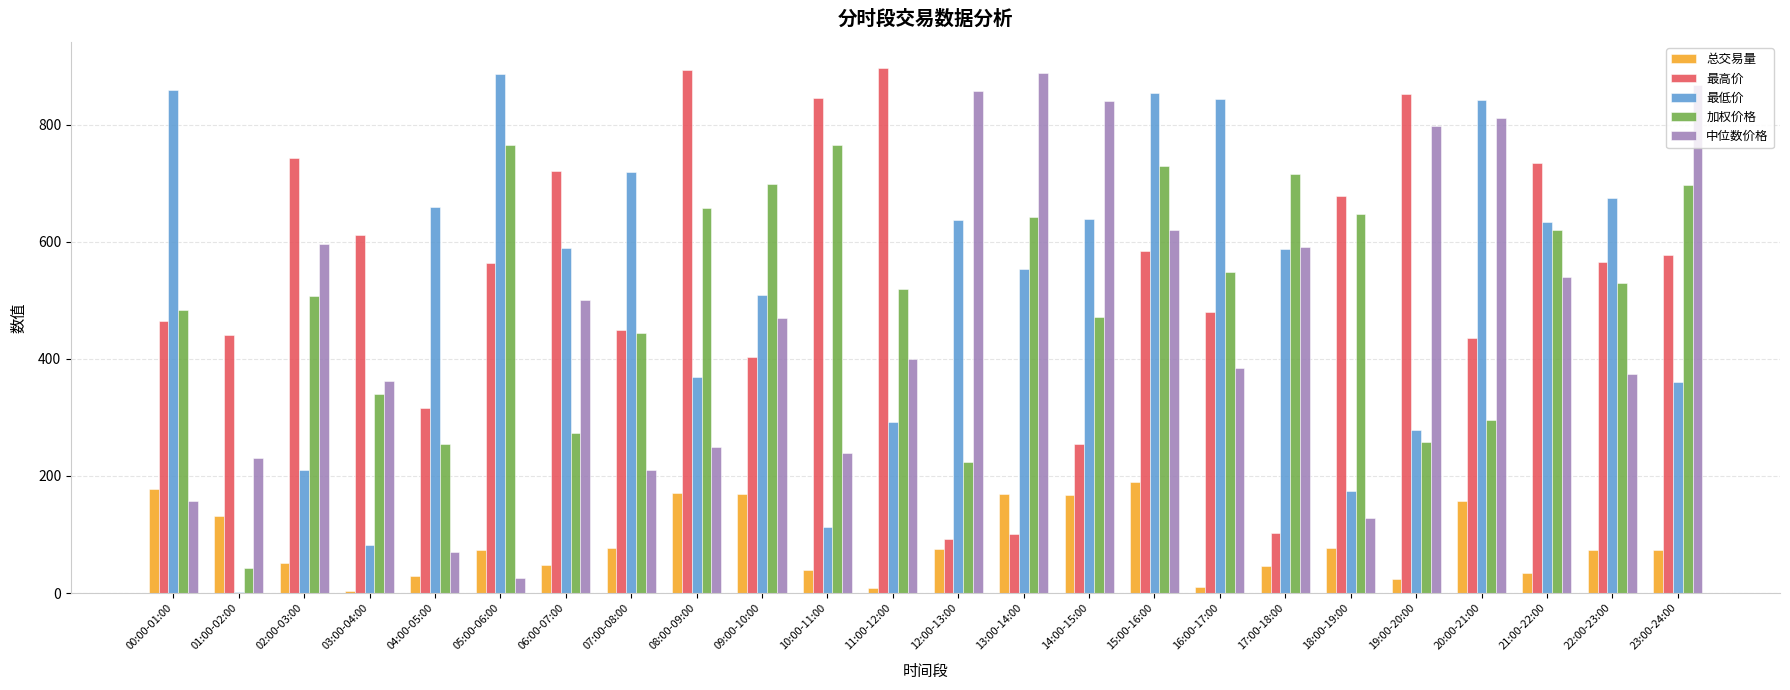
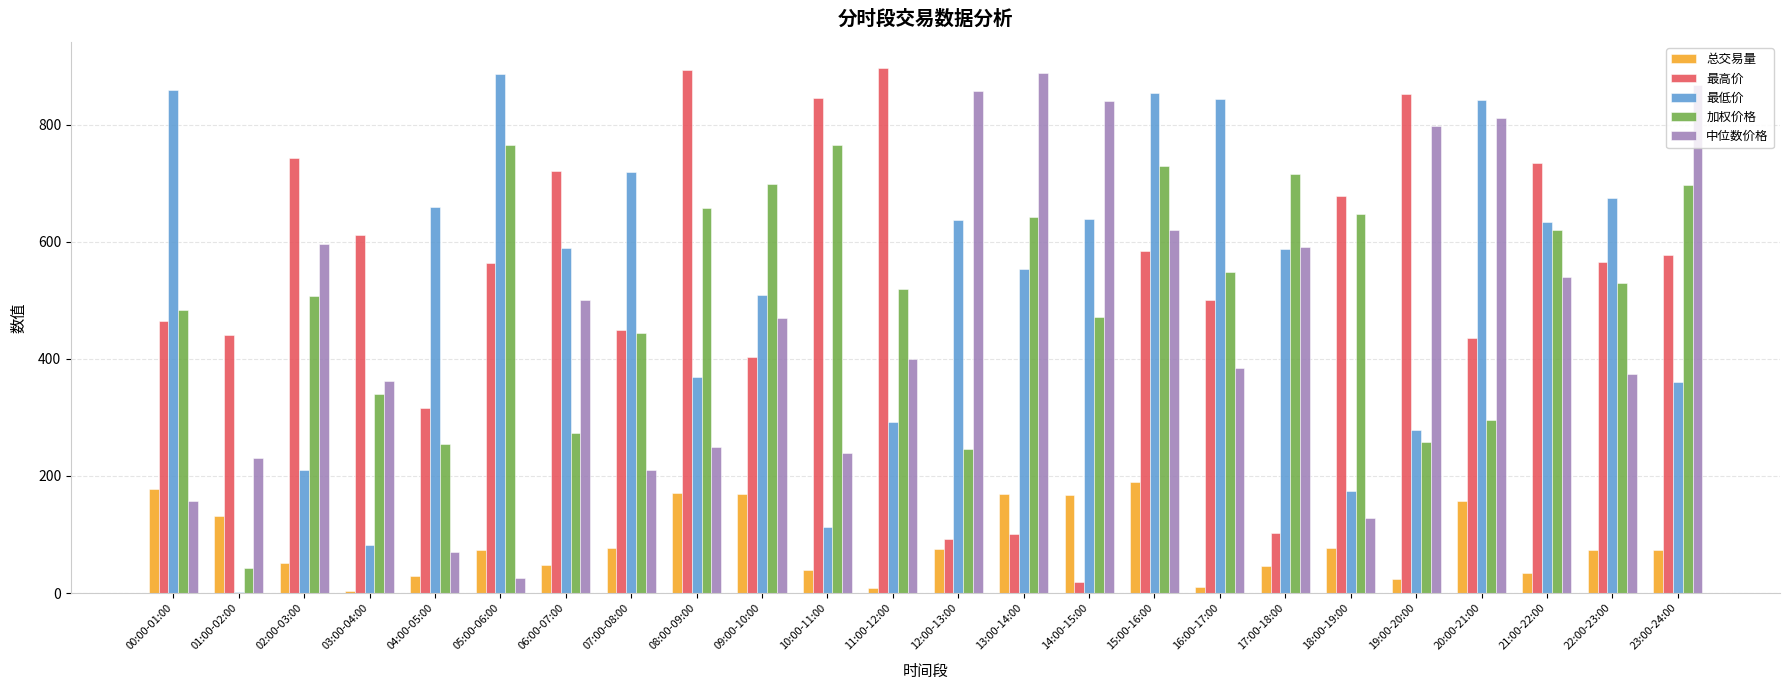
  {
    "总交易量": {
      "00:00-01:00": 180,
      "01:00-02:00": 130,
      "02:00-03:00": 50,
      "04:00-05:00": 30,
      "05:00-06:00": 70,
      "06:00-07:00": 50,
      "07:00-08:00": 80,
      "08:00-09:00": 170,
      "09:00-10:00": 170,
      "10:00-11:00": 40,
      "11:00-12:00": 10,
      "12:00-13:00": 80,
      "13:00-14:00": 170,
      "14:00-15:00": 170,
      "15:00-16:00": 190,
      "16:00-17:00": 10,
      "17:00-18:00": 50,
      "18:00-19:00": 80,
      "19:00-20:00": 20,
      "20:00-21:00": 160,
      "21:00-22:00": 30,
      "22:00-23:00": 70,
      "23:00-24:00": 70
    },
    "最高价": {
      "00:00-01:00": 460,
      "01:00-02:00": 440,
      "02:00-03:00": 740,
      "03:00-04:00": 610,
      "04:00-05:00": 320,
      "05:00-06:00": 560,
      "06:00-07:00": 720,
      "07:00-08:00": 450,
      "08:00-09:00": 890,
      "09:00-10:00": 400,
      "10:00-11:00": 850,
      "11:00-12:00": 900,
      "12:00-13:00": 90,
      "13:00-14:00": 100,
-     "14:00-15:00": 250,
+     "14:00-15:00": 20,
      "15:00-16:00": 580,
-     "16:00-17:00": 480,
+     "16:00-17:00": 500,
      "17:00-18:00": 100,
      "18:00-19:00": 680,
      "19:00-20:00": 850,
      "20:00-21:00": 440,
      "21:00-22:00": 730,
      "22:00-23:00": 560,
      "23:00-24:00": 580
    },
    "最低价": {
      "00:00-01:00": 860,
      "02:00-03:00": 210,
      "03:00-04:00": 80,
      "04:00-05:00": 660,
      "05:00-06:00": 890,
      "06:00-07:00": 590,
      "07:00-08:00": 720,
      "08:00-09:00": 370,
      "09:00-10:00": 510,
      "10:00-11:00": 110,
      "11:00-12:00": 290,
      "12:00-13:00": 640,
      "13:00-14:00": 550,
      "14:00-15:00": 640,
      "15:00-16:00": 850,
      "16:00-17:00": 840,
      "17:00-18:00": 590,
      "18:00-19:00": 170,
      "19:00-20:00": 280,
      "20:00-21:00": 840,
      "21:00-22:00": 630,
      "22:00-23:00": 670,
      "23:00-24:00": 360
    },
    "加权价格": {
      "00:00-01:00": 480,
      "01:00-02:00": 40,
      "02:00-03:00": 510,
      "03:00-04:00": 340,
      "04:00-05:00": 250,
      "05:00-06:00": 760,
      "06:00-07:00": 270,
      "07:00-08:00": 440,
      "08:00-09:00": 660,
      "09:00-10:00": 700,
      "10:00-11:00": 760,
      "11:00-12:00": 520,
-     "12:00-13:00": 220,
+     "12:00-13:00": 250,
      "13:00-14:00": 640,
      "14:00-15:00": 470,
      "15:00-16:00": 730,
      "16:00-17:00": 550,
      "17:00-18:00": 720,
      "18:00-19:00": 650,
      "19:00-20:00": 260,
      "20:00-21:00": 290,
      "21:00-22:00": 620,
      "22:00-23:00": 530,
      "23:00-24:00": 700
    },
    "中位数价格": {
      "00:00-01:00": 160,
      "01:00-02:00": 230,
      "02:00-03:00": 600,
      "03:00-04:00": 360,
      "04:00-05:00": 70,
      "05:00-06:00": 30,
      "06:00-07:00": 500,
      "07:00-08:00": 210,
      "08:00-09:00": 250,
      "09:00-10:00": 470,
      "10:00-11:00": 240,
      "11:00-12:00": 400,
      "12:00-13:00": 860,
      "13:00-14:00": 890,
      "14:00-15:00": 840,
      "15:00-16:00": 620,
      "16:00-17:00": 380,
      "17:00-18:00": 590,
      "18:00-19:00": 130,
      "19:00-20:00": 800,
      "20:00-21:00": 810,
      "21:00-22:00": 540,
      "22:00-23:00": 370
    }
  }
